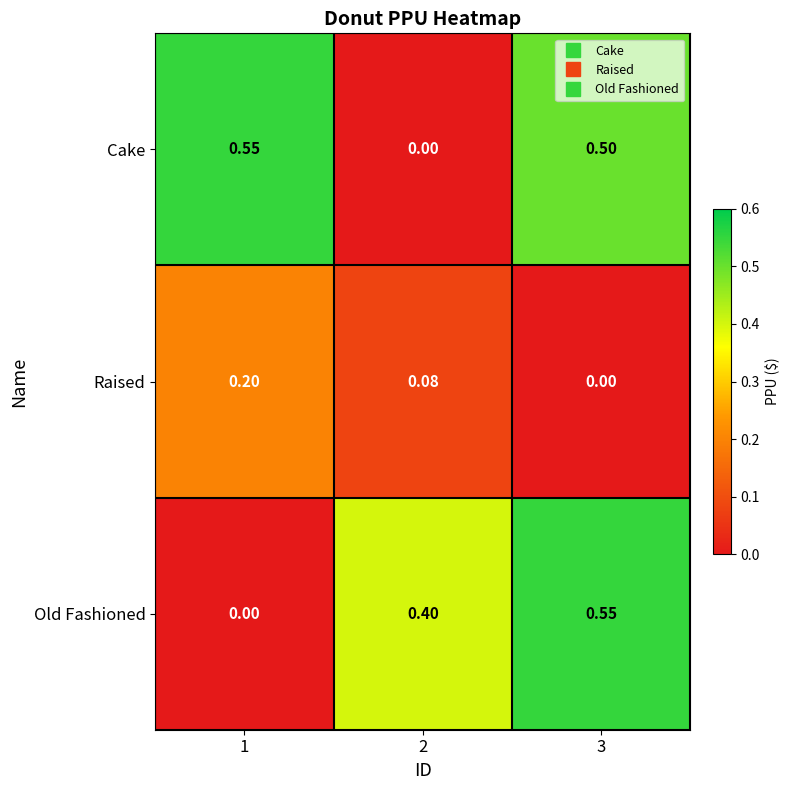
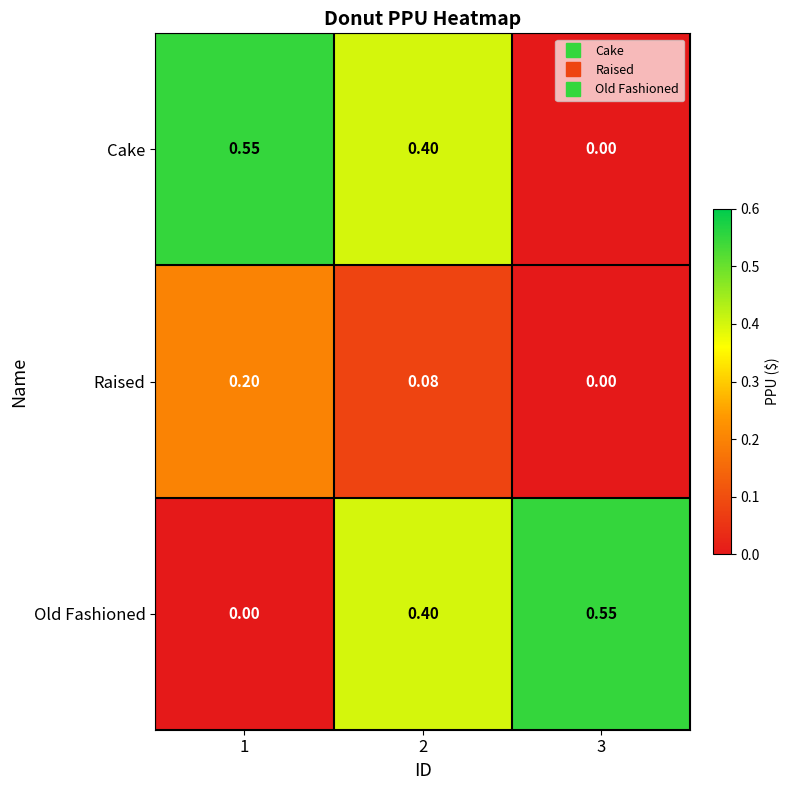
  {
    "Cake": {
      "1": 0.55,
-     "2": 0.00,
-     "3": 0.50
+     "2": 0.40,
+     "3": 0.00
    },
    "Raised": {
      "1": 0.20,
      "2": 0.08,
      "3": 0.00
    },
    "Old Fashioned": {
      "1": 0.00,
      "2": 0.40,
      "3": 0.55
    }
  }
